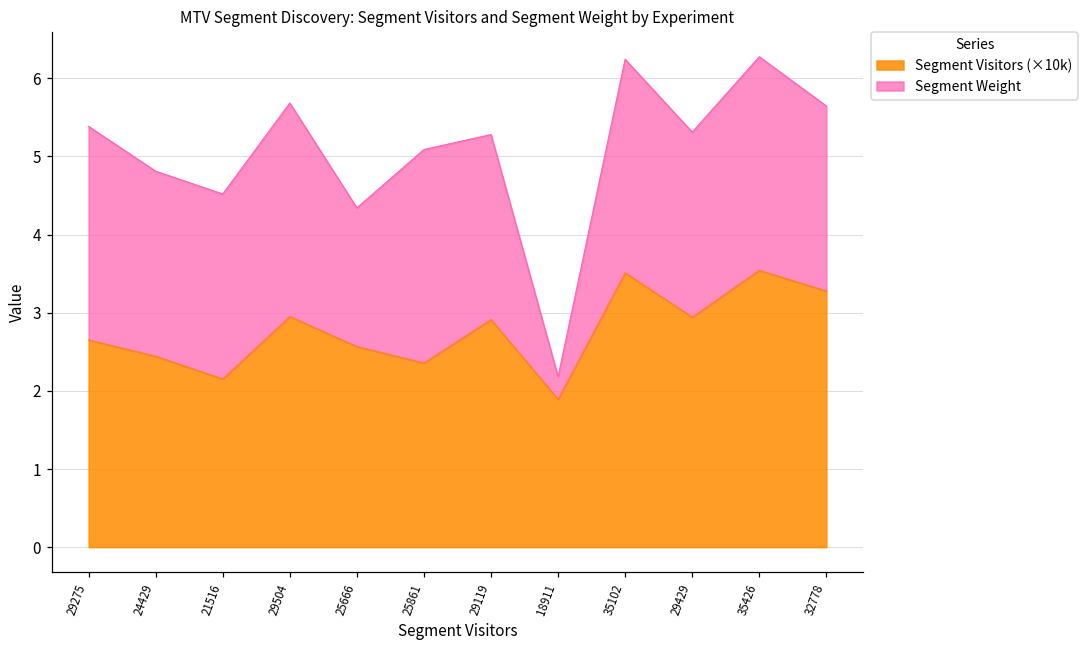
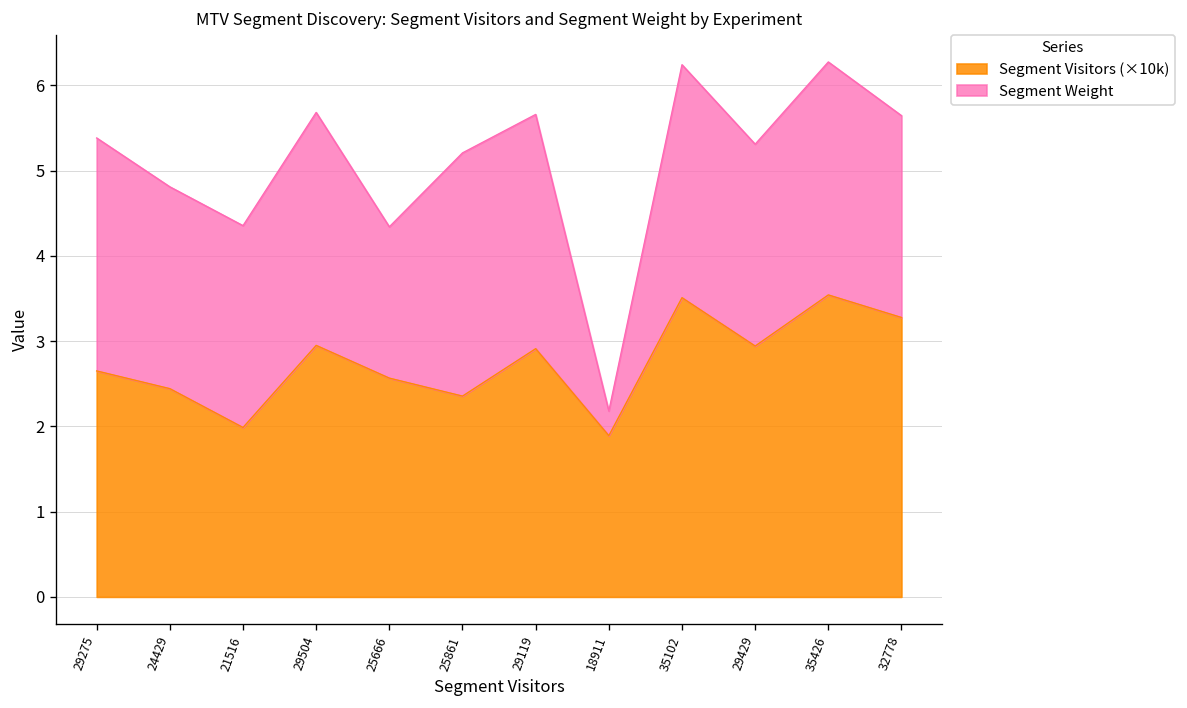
  {
    "Segment Visitors (×10k)": {
      "29275": 2.7,
      "24429": 2.4,
-     "21516": 2.2,
+     "21516": 2.0,
      "29504": 3.0,
      "25666": 2.6,
      "25861": 2.4,
      "29119": 2.9,
      "18911": 1.9,
      "35102": 3.5,
      "29429": 2.9,
      "35426": 3.5,
      "32778": 3.3
    },
    "Segment Weight": {
      "29275": 2.7,
      "24429": 2.4,
      "21516": 2.4,
      "29504": 2.7,
      "25666": 1.8,
-     "25861": 2.7,
-     "29119": 2.4,
+     "25861": 2.9,
+     "29119": 2.7,
      "18911": 0.3,
      "35102": 2.7,
      "29429": 2.4,
      "35426": 2.7,
      "32778": 2.4
    }
  }
